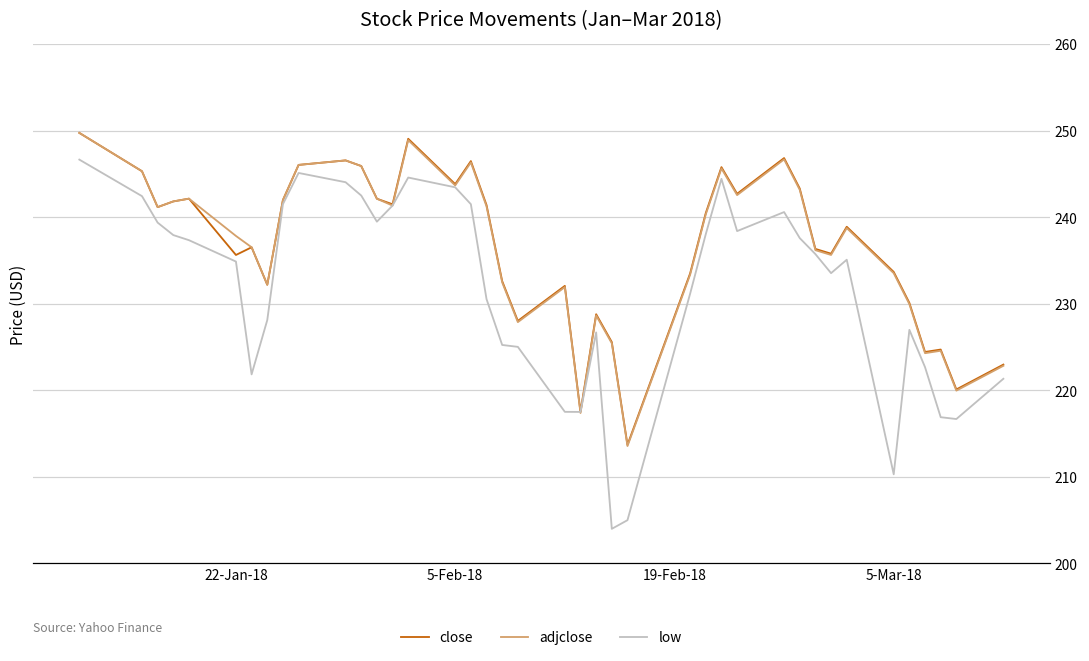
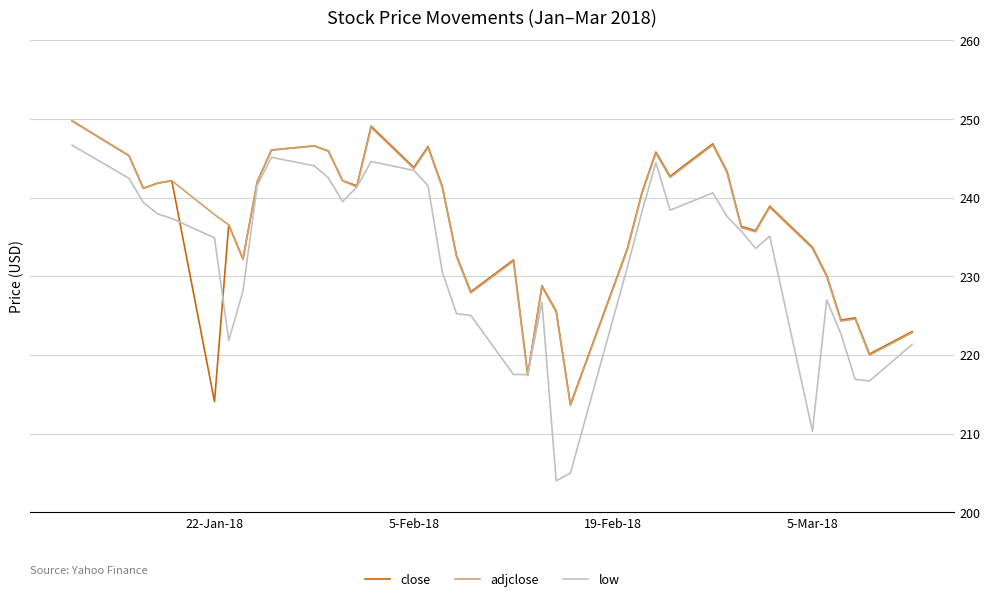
  {
    "close": {
-     "22-Jan-18": 236
+     "22-Jan-18": 214
    },
    "adjclose": {
      "22-Jan-18": 238
    },
    "low": {
      "22-Jan-18": 235,
      "5-Mar-18": 210
    }
  }
